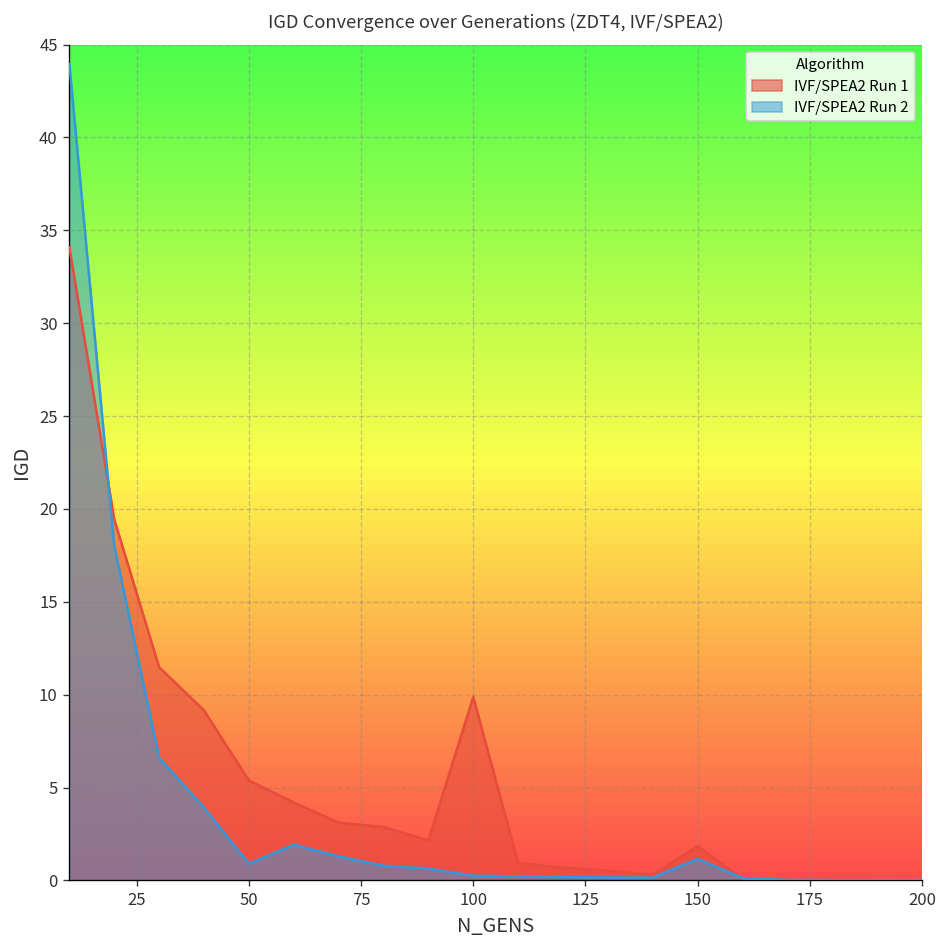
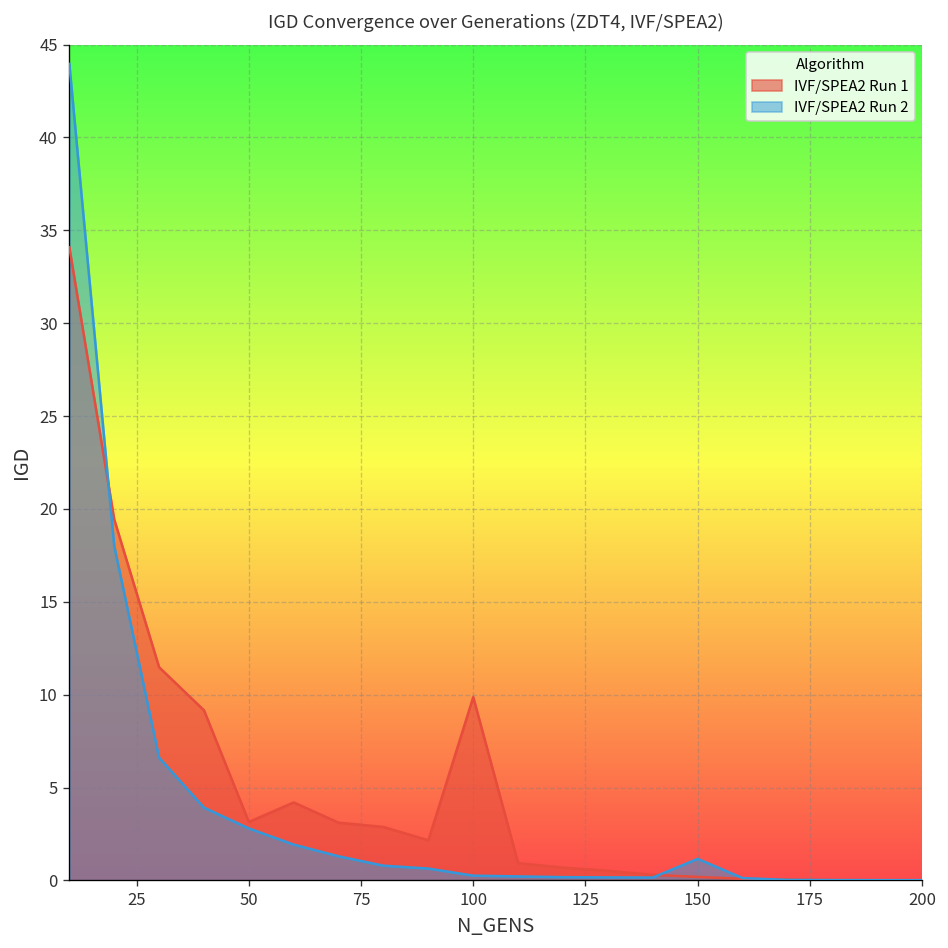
  {
    "IVF/SPEA2 Run 1": {
-     "50": 5.4,
+     "50": 3.2,
      "100": 9.9,
-     "150": 1.9
+     "150": 0.2
    },
    "IVF/SPEA2 Run 2": {
-     "50": 0.9,
+     "50": 2.8,
      "100": 0.3,
      "150": 1.2
    }
  }
